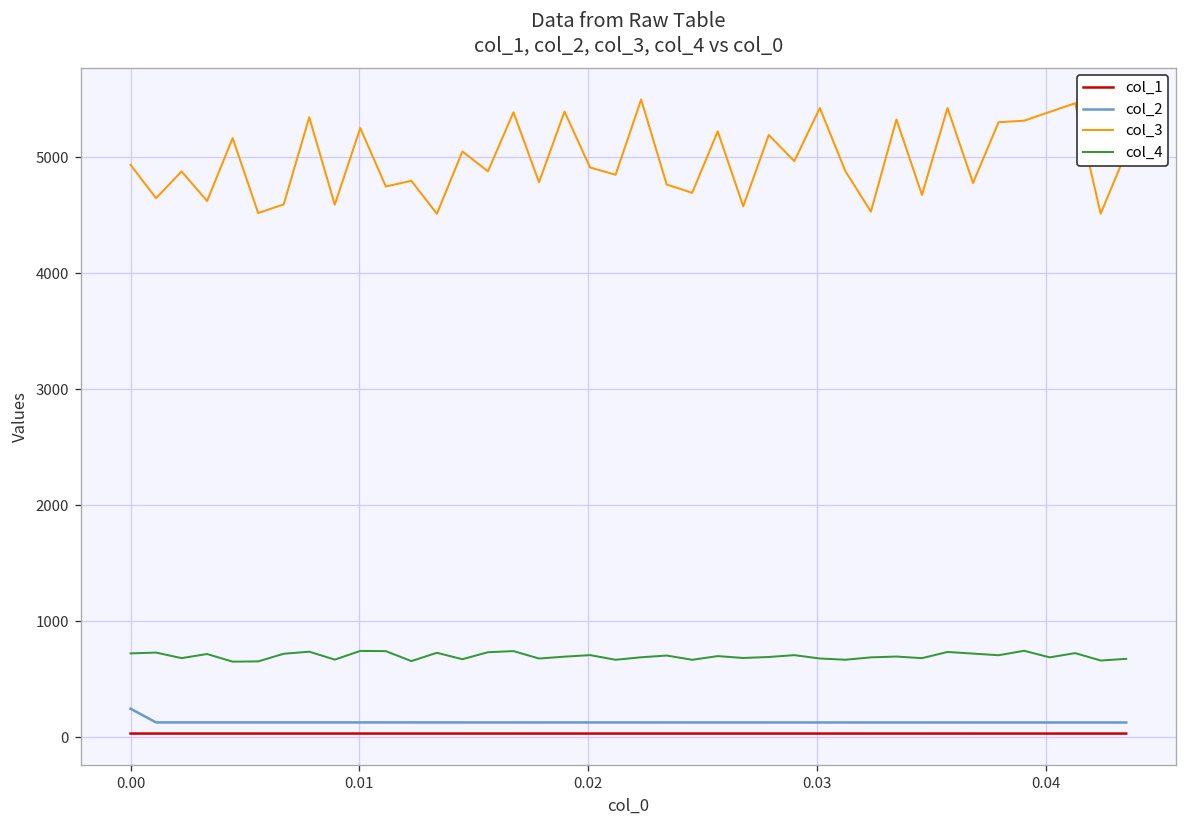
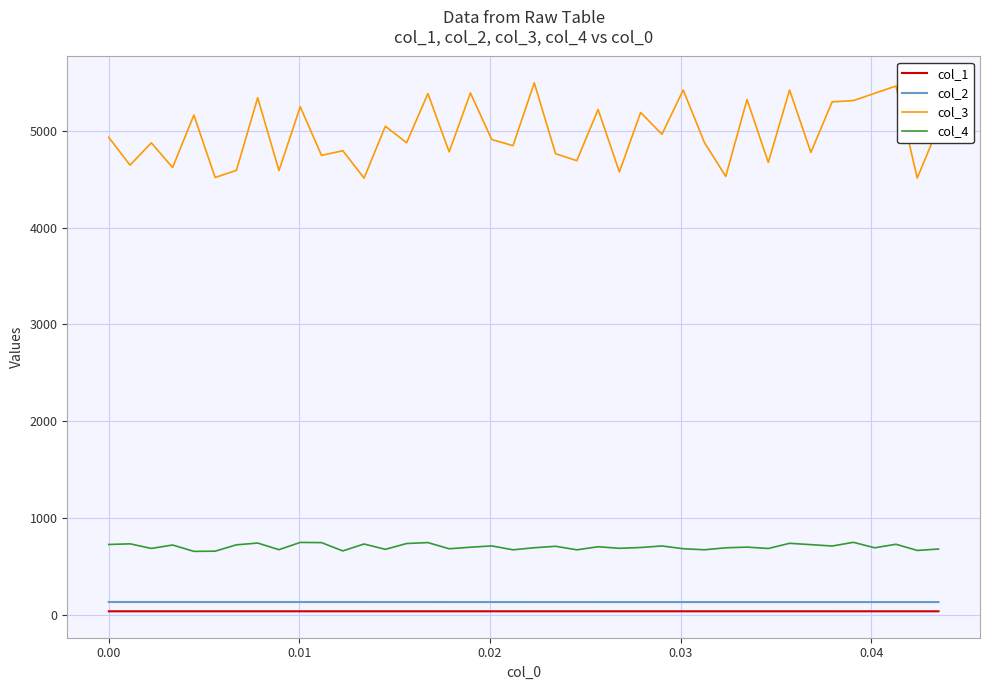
  {
    "col_1": {
      "0.00": 0
    },
    "col_2": {
-     "0.00": 200
+     "0.00": 100
    },
    "col_3": {
      "0.00": 4900
    },
    "col_4": {
      "0.00": 700
    }
  }
